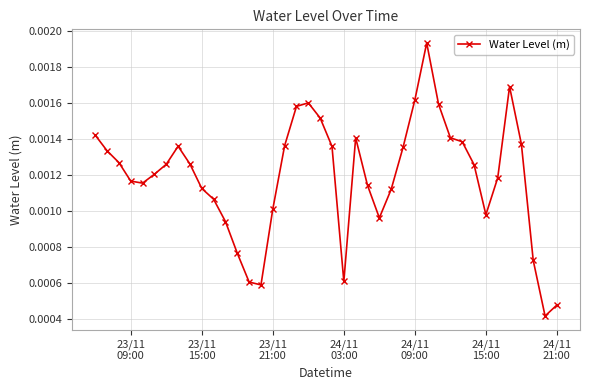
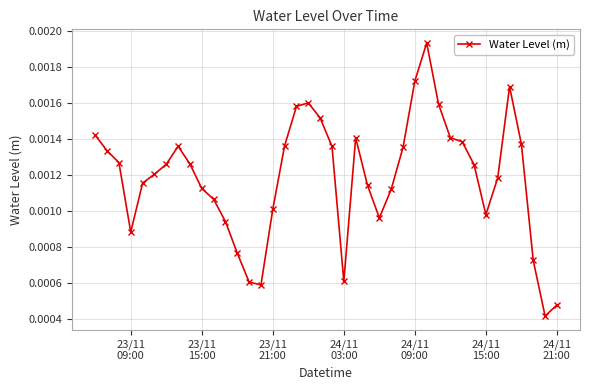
  {
-   "23/11 09:00": 0.00117,
+   "23/11 09:00": 0.00088,
    "23/11 15:00": 0.00113,
    "23/11 21:00": 0.00101,
    "24/11 03:00": 0.00061,
-   "24/11 09:00": 0.00162,
+   "24/11 09:00": 0.00172,
    "24/11 15:00": 0.00098,
    "24/11 21:00": 0.00048
  }
